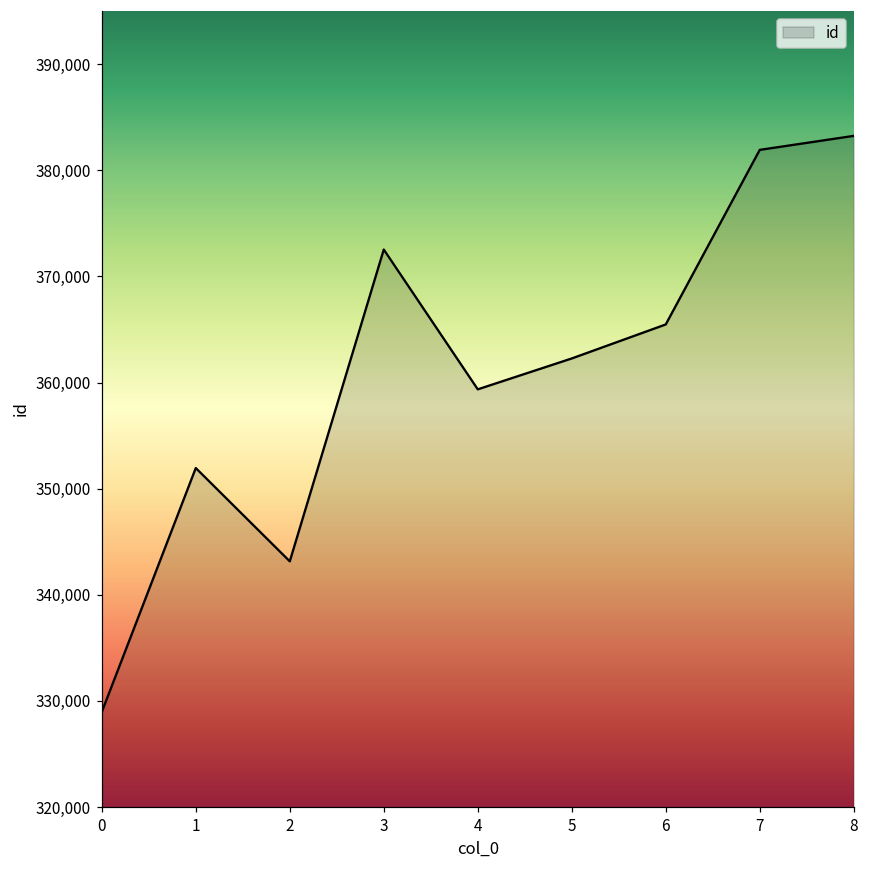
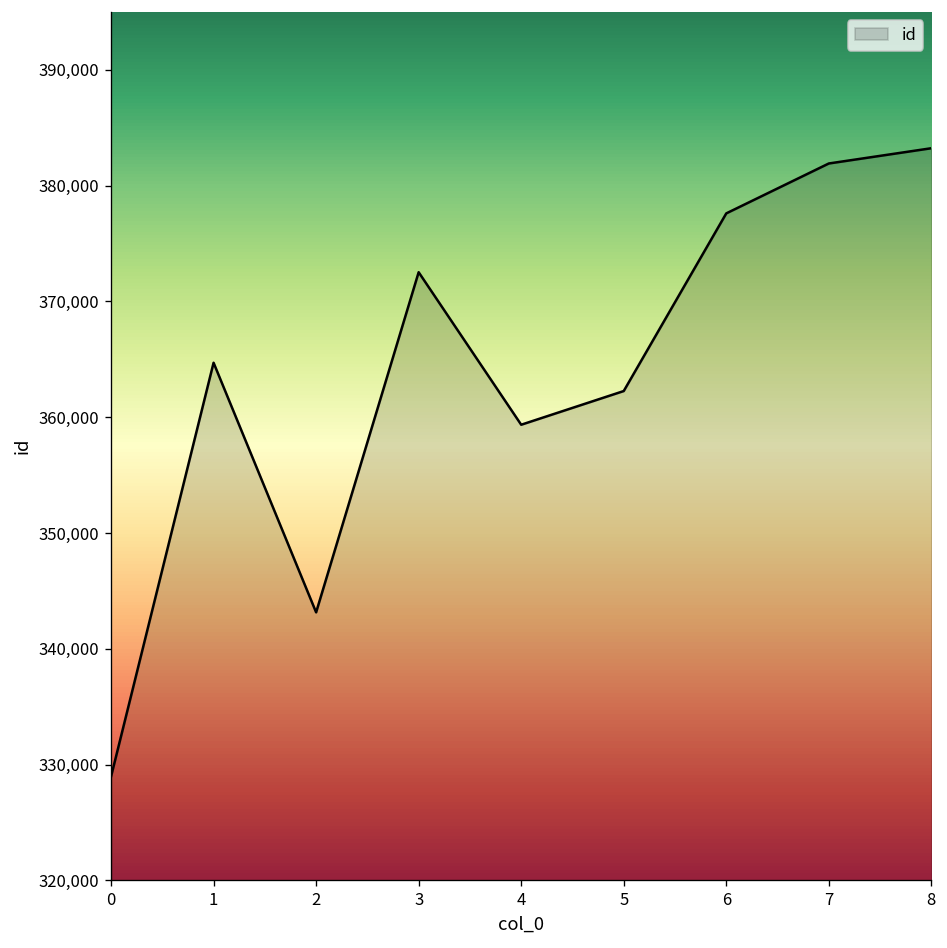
  {
    "0": "329,000",
-   "1": "352,000",
+   "1": "365,000",
    "2": "343,000",
    "3": "373,000",
    "4": "359,000",
    "5": "362,000",
-   "6": "365,000",
+   "6": "378,000",
    "7": "382,000",
    "8": "383,000"
  }
